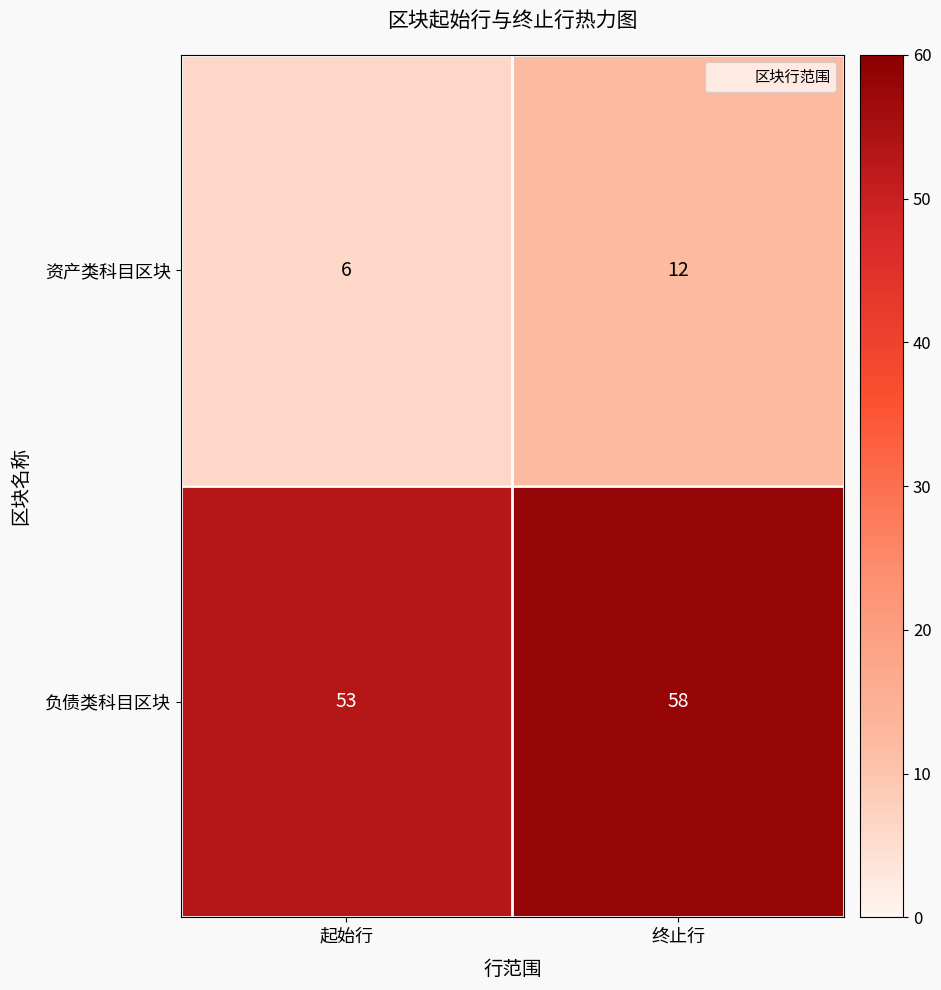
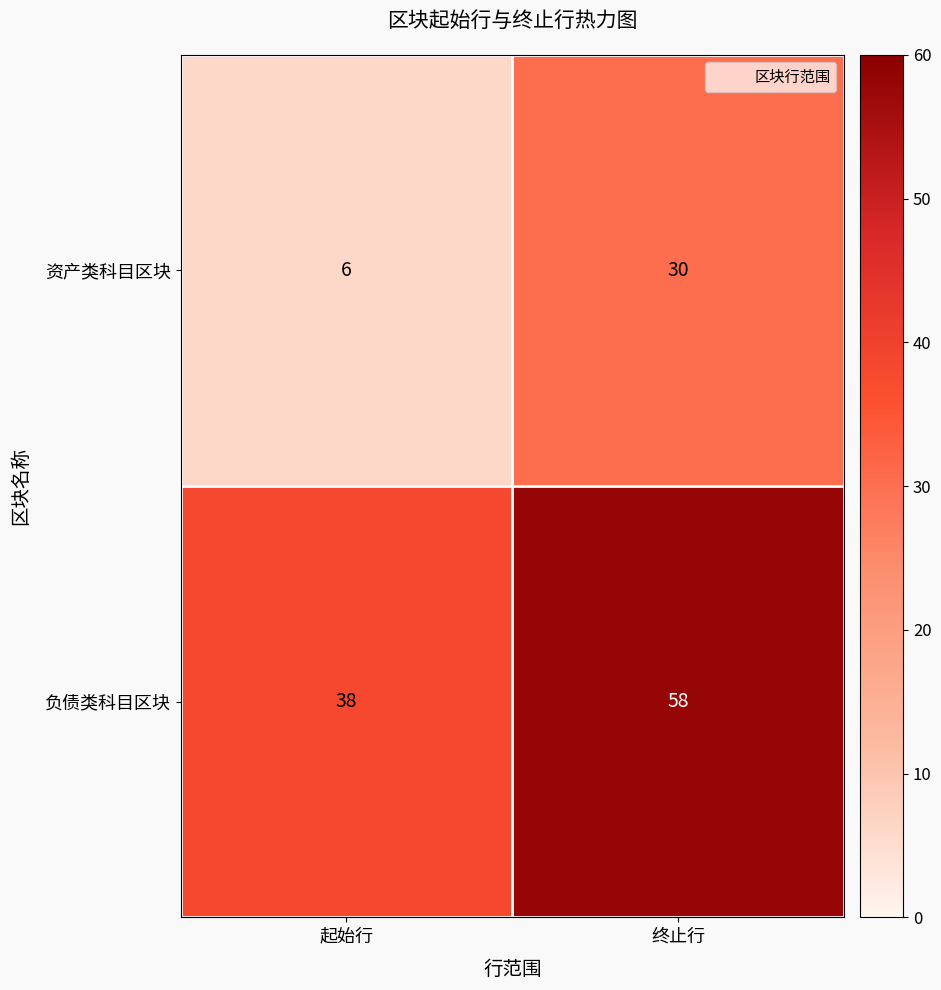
  {
    "资产类科目区块": {
      "起始行": 6,
-     "终止行": 12
+     "终止行": 30
    },
    "负债类科目区块": {
-     "起始行": 53,
+     "起始行": 38,
      "终止行": 58
    }
  }
